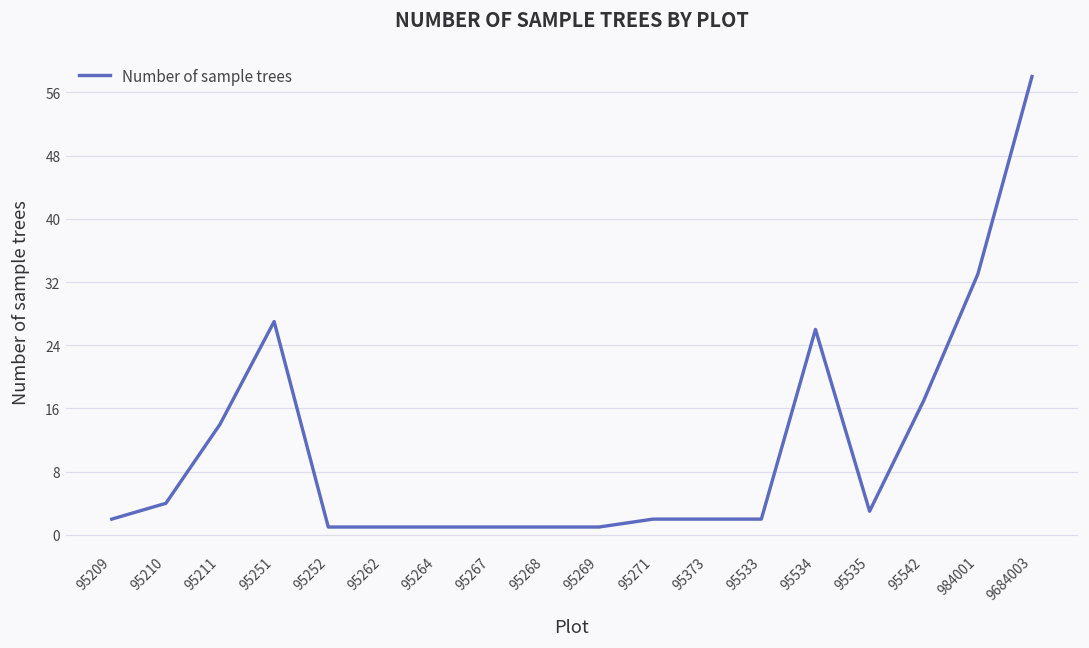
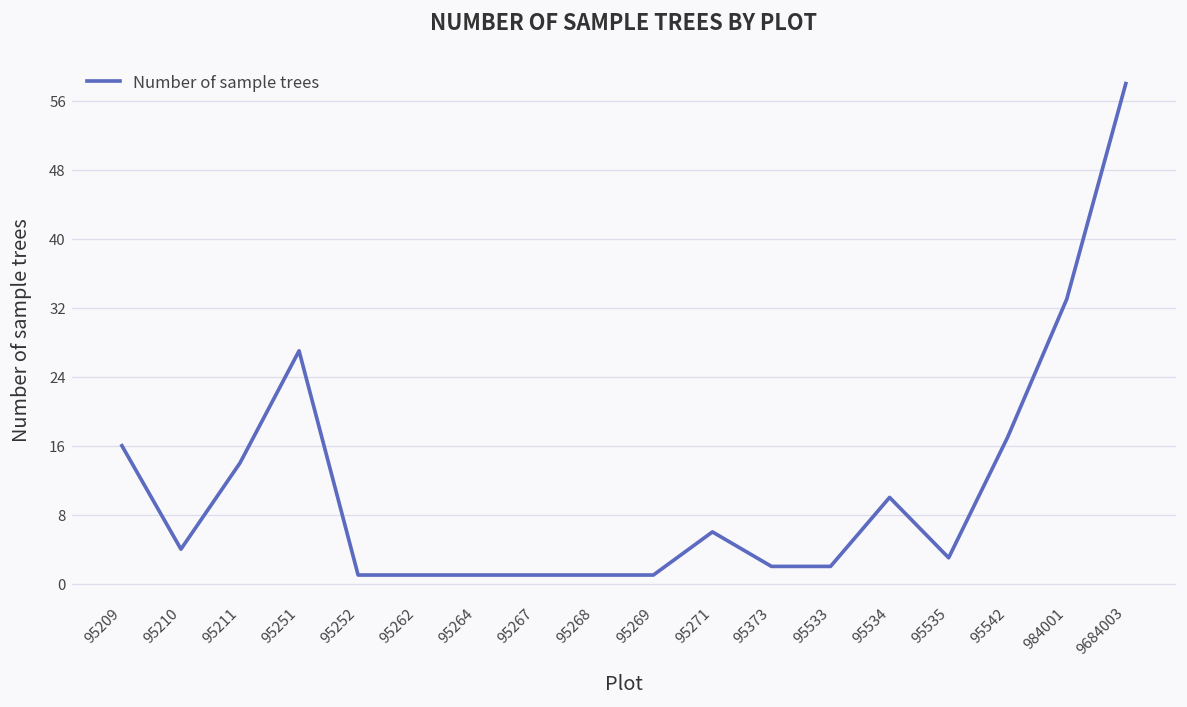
  {
-   "95209": 2,
+   "95209": 16,
    "95210": 4,
    "95211": 14,
    "95251": 27,
    "95252": 1,
    "95262": 1,
    "95264": 1,
    "95267": 1,
    "95268": 1,
    "95269": 1,
-   "95271": 2,
+   "95271": 6,
    "95373": 2,
    "95533": 2,
-   "95534": 26,
+   "95534": 10,
    "95535": 3,
    "95542": 17,
    "984001": 33,
    "9684003": 58
  }
